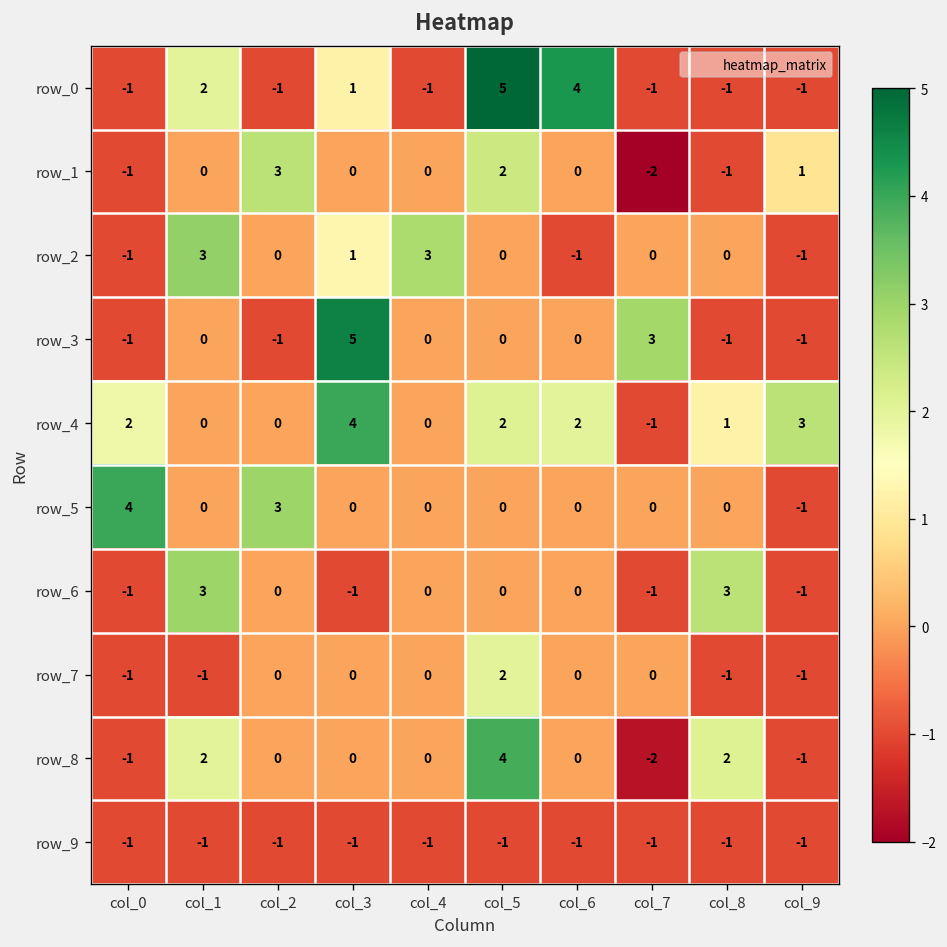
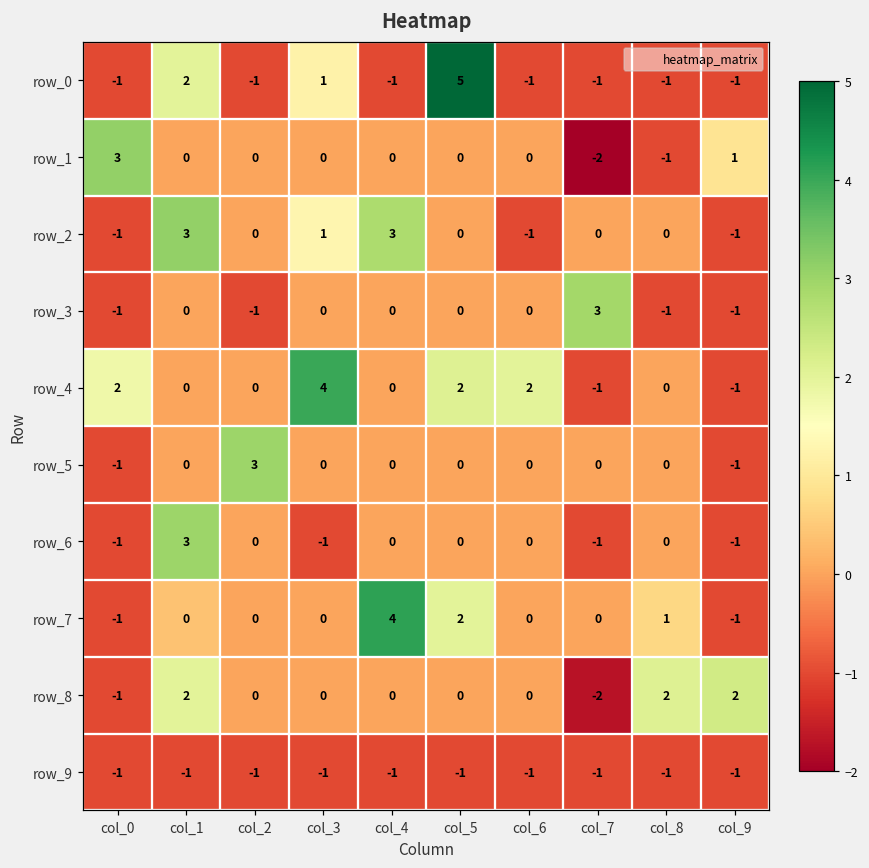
  {
    "row_0": {
      "col_0": -1,
      "col_1": 2,
      "col_2": -1,
      "col_3": 1,
      "col_4": -1,
      "col_5": 5,
-     "col_6": 4,
+     "col_6": -1,
      "col_7": -1,
      "col_8": -1,
      "col_9": -1
    },
    "row_1": {
-     "col_0": -1,
+     "col_0": 3,
      "col_1": 0,
-     "col_2": 3,
+     "col_2": 0,
      "col_3": 0,
      "col_4": 0,
-     "col_5": 2,
+     "col_5": 0,
      "col_6": 0,
      "col_7": -2,
      "col_8": -1,
      "col_9": 1
    },
    "row_2": {
      "col_0": -1,
      "col_1": 3,
      "col_2": 0,
      "col_3": 1,
      "col_4": 3,
      "col_5": 0,
      "col_6": -1,
      "col_7": 0,
      "col_8": 0,
      "col_9": -1
    },
    "row_3": {
      "col_0": -1,
      "col_1": 0,
      "col_2": -1,
-     "col_3": 5,
+     "col_3": 0,
      "col_4": 0,
      "col_5": 0,
      "col_6": 0,
      "col_7": 3,
      "col_8": -1,
      "col_9": -1
    },
    "row_4": {
      "col_0": 2,
      "col_1": 0,
      "col_2": 0,
      "col_3": 4,
      "col_4": 0,
      "col_5": 2,
      "col_6": 2,
      "col_7": -1,
-     "col_8": 1,
-     "col_9": 3
+     "col_8": 0,
+     "col_9": -1
    },
    "row_5": {
-     "col_0": 4,
+     "col_0": -1,
      "col_1": 0,
      "col_2": 3,
      "col_3": 0,
      "col_4": 0,
      "col_5": 0,
      "col_6": 0,
      "col_7": 0,
      "col_8": 0,
      "col_9": -1
    },
    "row_6": {
      "col_0": -1,
      "col_1": 3,
      "col_2": 0,
      "col_3": -1,
      "col_4": 0,
      "col_5": 0,
      "col_6": 0,
      "col_7": -1,
-     "col_8": 3,
+     "col_8": 0,
      "col_9": -1
    },
    "row_7": {
      "col_0": -1,
-     "col_1": -1,
+     "col_1": 0,
      "col_2": 0,
      "col_3": 0,
-     "col_4": 0,
+     "col_4": 4,
      "col_5": 2,
      "col_6": 0,
      "col_7": 0,
-     "col_8": -1,
+     "col_8": 1,
      "col_9": -1
    },
    "row_8": {
      "col_0": -1,
      "col_1": 2,
      "col_2": 0,
      "col_3": 0,
      "col_4": 0,
-     "col_5": 4,
+     "col_5": 0,
      "col_6": 0,
      "col_7": -2,
      "col_8": 2,
-     "col_9": -1
+     "col_9": 2
    },
    "row_9": {
      "col_0": -1,
      "col_1": -1,
      "col_2": -1,
      "col_3": -1,
      "col_4": -1,
      "col_5": -1,
      "col_6": -1,
      "col_7": -1,
      "col_8": -1,
      "col_9": -1
    }
  }
